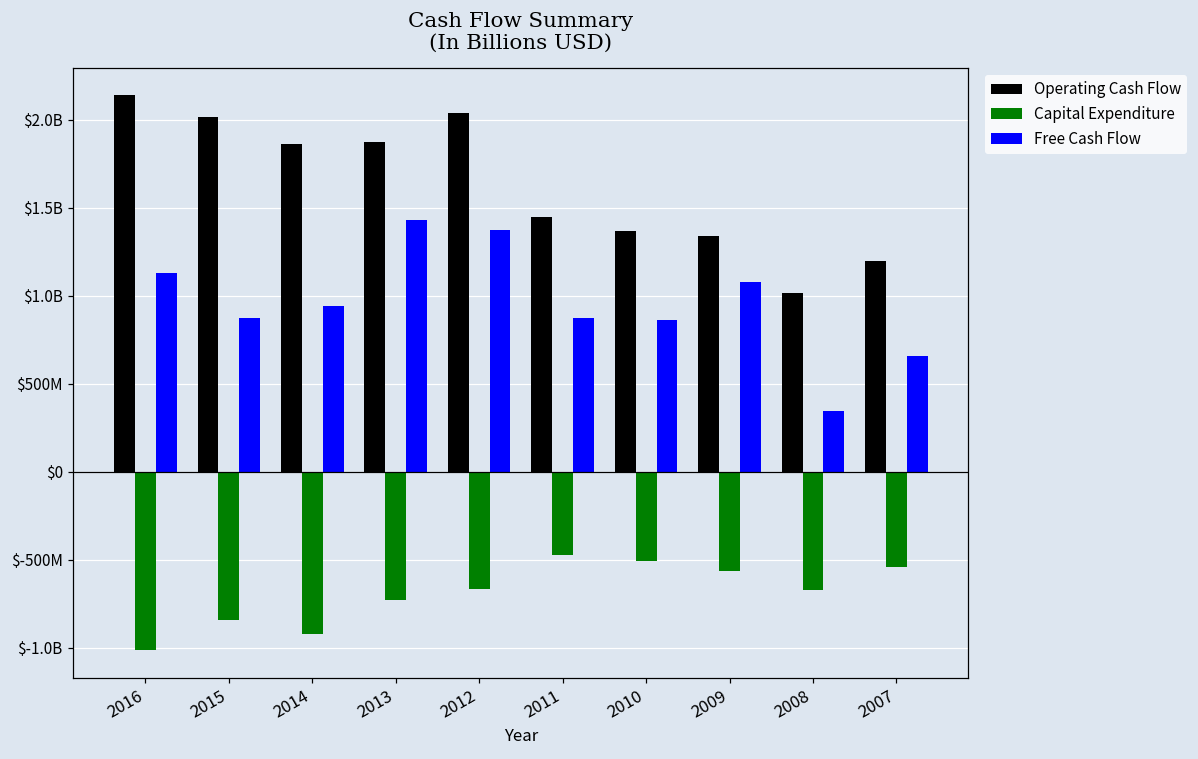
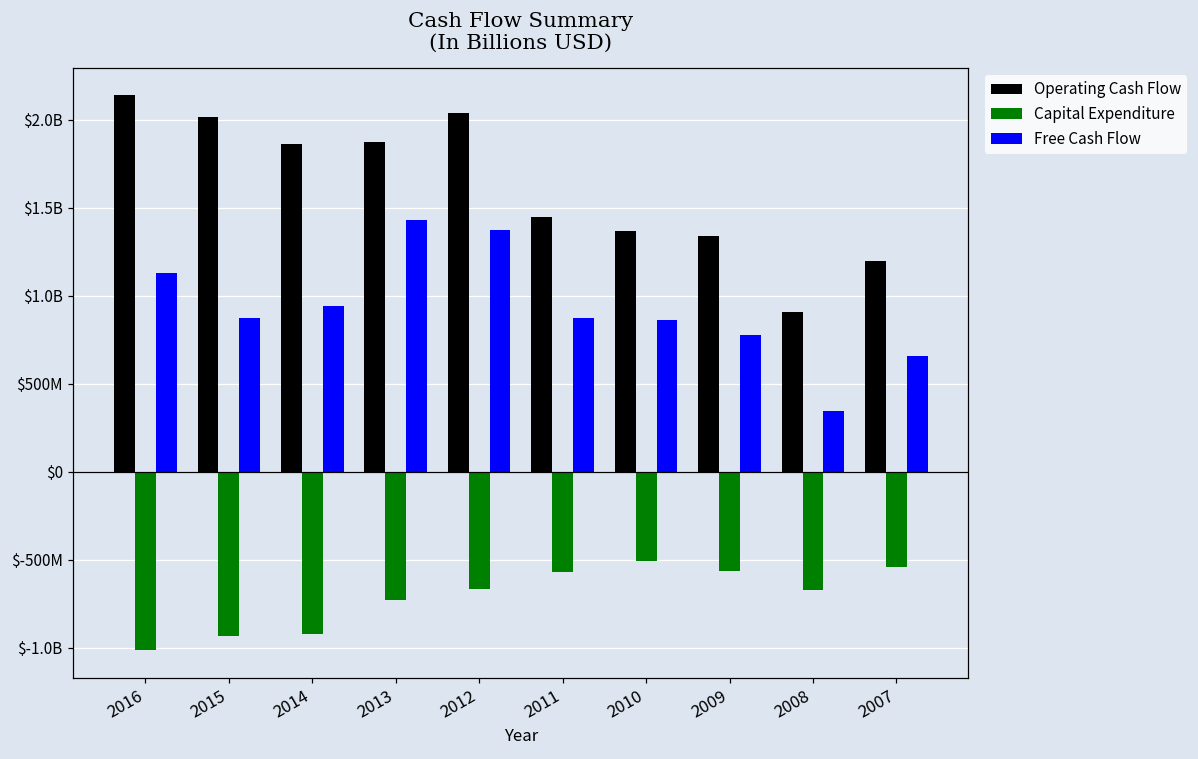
  {
    "Operating Cash Flow": {
      "2016": "$2140000000",
      "2015": "$2020000000",
      "2014": "$1860000000",
      "2013": "$1880000000",
      "2012": "$2040000000",
      "2011": "$1450000000",
      "2010": "$1370000000",
      "2009": "$1340000000",
-     "2008": "$1020000000",
+     "2008": "$910000000",
      "2007": "$1200000000"
    },
    "Capital Expenditure": {
      "2016": "$-1010000000",
-     "2015": "$-840000000",
+     "2015": "$-940000000",
      "2014": "$-920000000",
      "2013": "$-730000000",
      "2012": "$-670000000",
-     "2011": "$-470000000",
+     "2011": "$-570000000",
      "2010": "$-510000000",
      "2009": "$-560000000",
      "2008": "$-670000000",
      "2007": "$-540000000"
    },
    "Free Cash Flow": {
      "2016": "$1130000000",
      "2015": "$870000000",
      "2014": "$940000000",
      "2013": "$1430000000",
      "2012": "$1370000000",
      "2011": "$880000000",
      "2010": "$860000000",
-     "2009": "$1080000000",
+     "2009": "$780000000",
      "2008": "$340000000",
      "2007": "$660000000"
    }
  }
